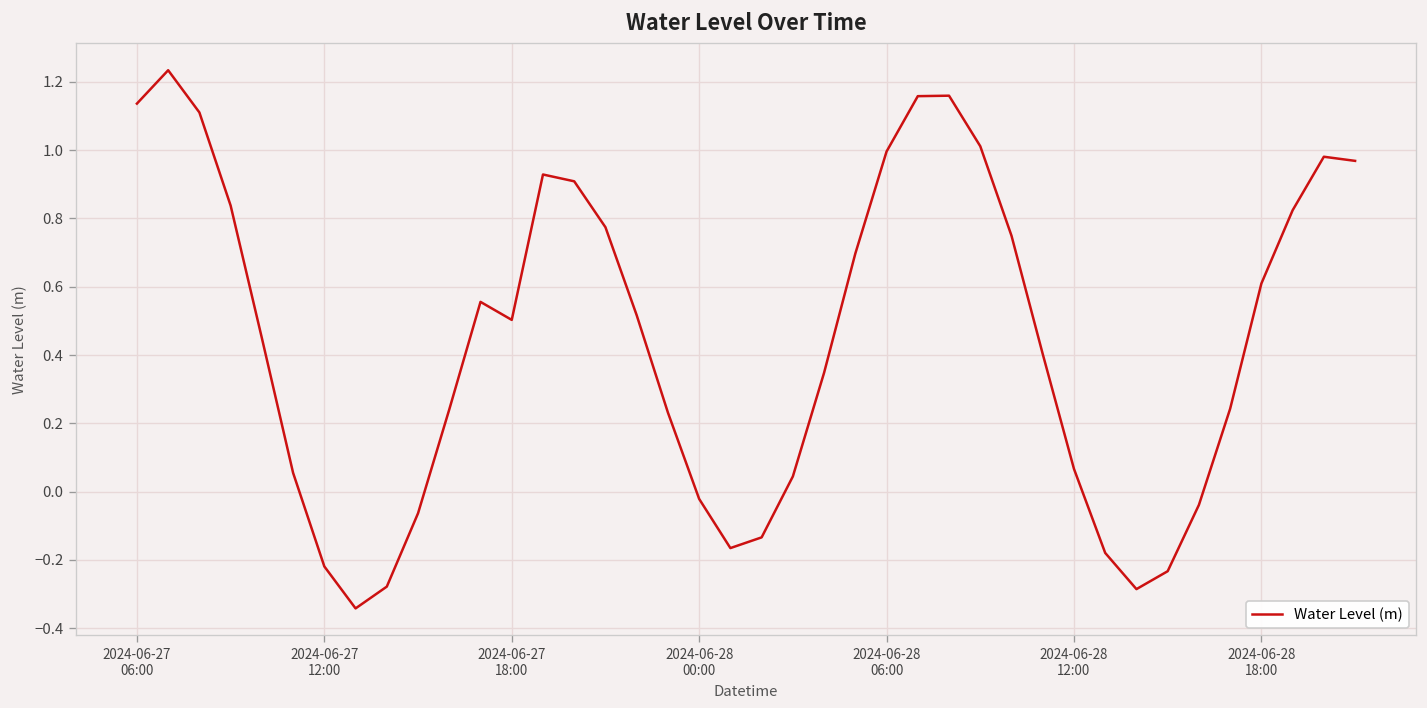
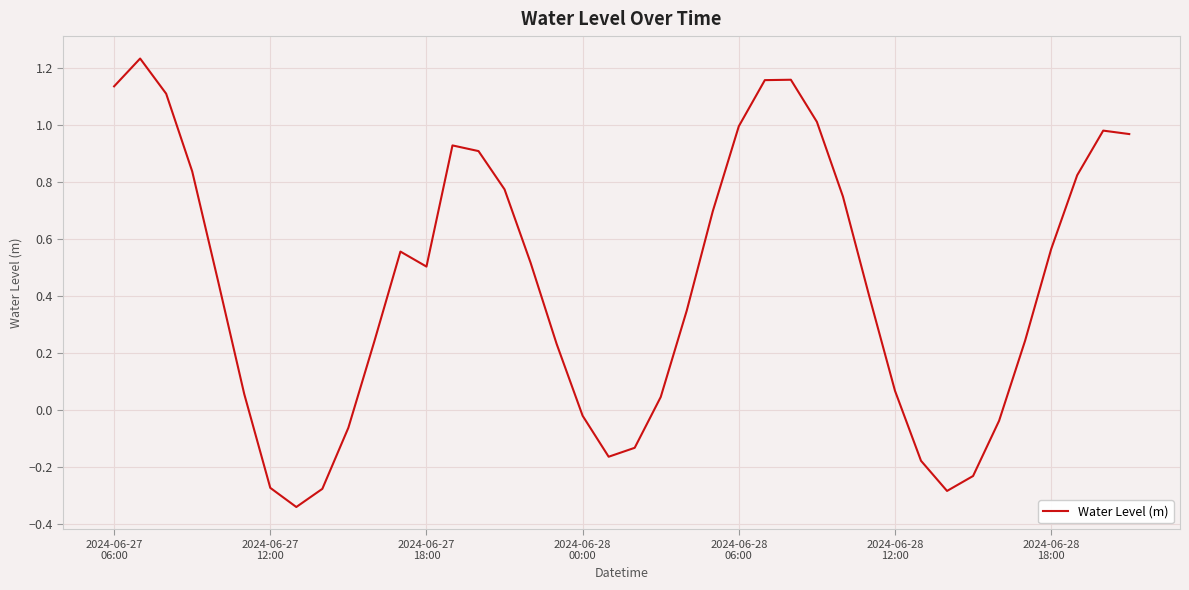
  {
    "2024-06-27 06:00": 1.14,
-   "2024-06-27 12:00": -0.22,
+   "2024-06-27 12:00": -0.27,
    "2024-06-27 18:00": 0.50,
    "2024-06-28 00:00": -0.02,
    "2024-06-28 06:00": 1.00,
    "2024-06-28 12:00": 0.07,
-   "2024-06-28 18:00": 0.61
+   "2024-06-28 18:00": 0.56
  }
